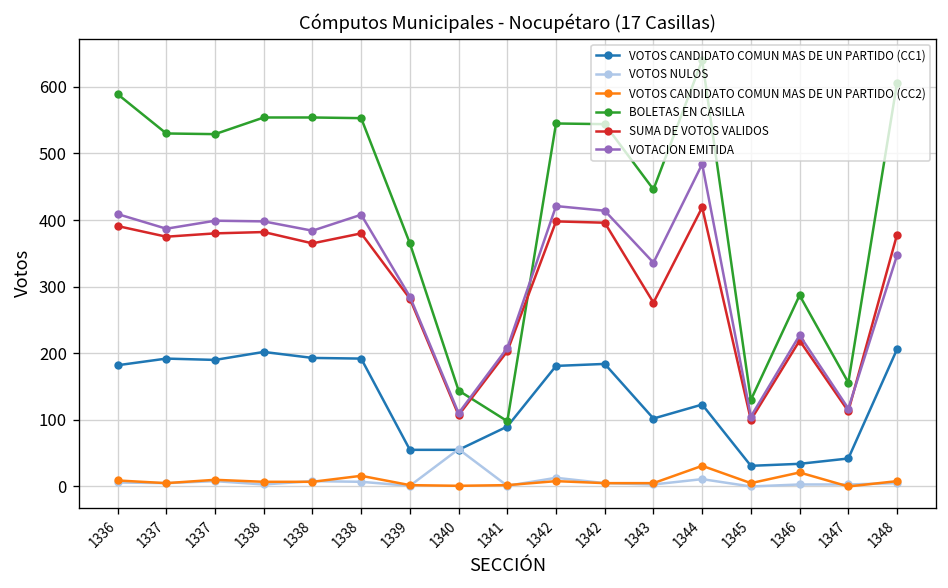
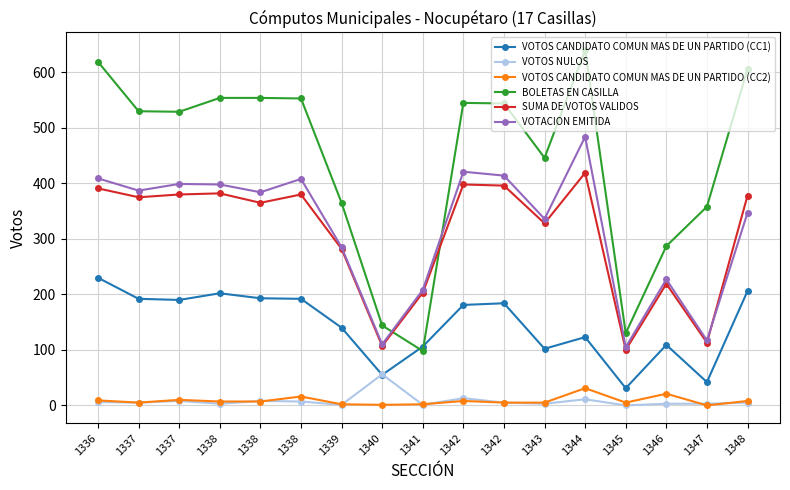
  {
    "VOTOS CANDIDATO COMUN MAS DE UN PARTIDO (CC1)": {
-     "1336": 180,
-     "1339": 60,
-     "1341": 90,
+     "1336": 230,
+     "1339": 140,
+     "1341": 110,
      "1343": 100,
      "1344": 120,
      "1345": 30,
-     "1346": 30,
+     "1346": 110,
      "1347": 40,
      "1348": 210
    },
    "VOTOS NULOS": {
      "1344": 10,
      "1345": 0,
      "1346": 0
    },
    "VOTOS CANDIDATO COMUN MAS DE UN PARTIDO (CC2)": {
      "1340": 0,
      "1344": 30,
      "1345": 10,
      "1346": 20
    },
    "BOLETAS EN CASILLA": {
-     "1336": 590,
+     "1336": 620,
      "1339": 370,
      "1340": 140,
      "1341": 100,
      "1343": 450,
      "1345": 130,
      "1346": 290,
-     "1347": 160
+     "1347": 360
    },
    "SUMA DE VOTOS VALIDOS": {
      "1336": 390,
      "1341": 200,
-     "1343": 280,
+     "1343": 330,
      "1344": 420,
      "1345": 100,
      "1346": 220,
      "1348": 380
    },
    "VOTACION EMITIDA": {
      "1336": 410,
      "1341": 210,
      "1343": 340,
      "1344": 480,
      "1345": 110,
      "1346": 230,
      "1348": 350
    }
  }
